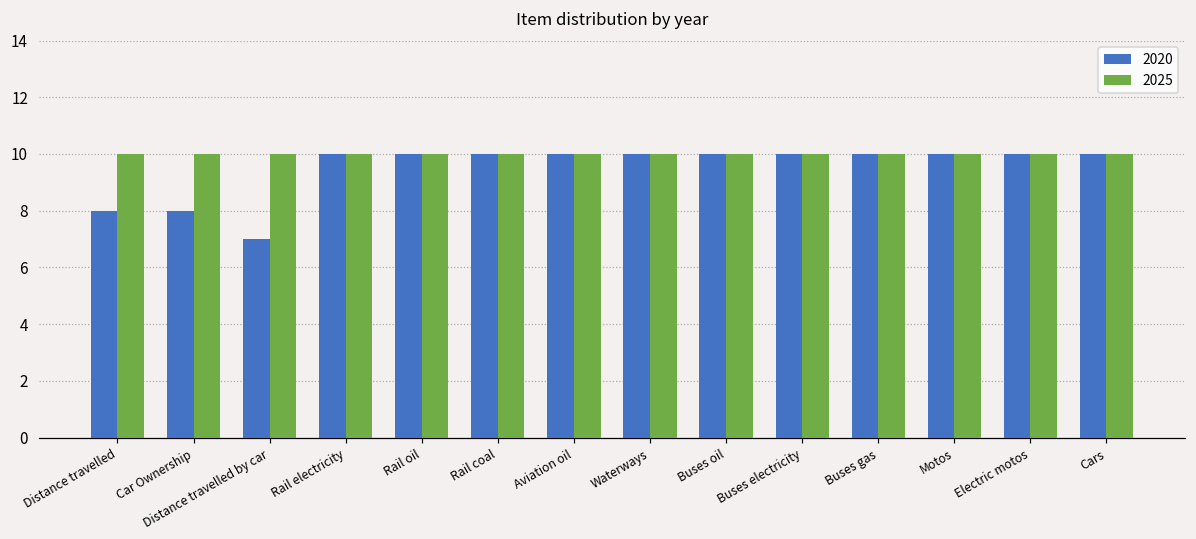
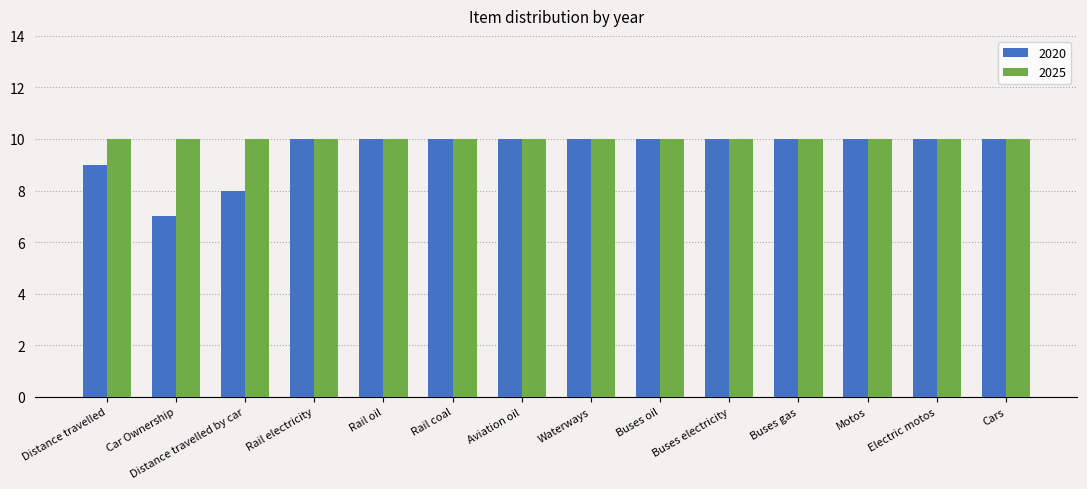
  {
    "2020": {
-     "Distance travelled": 8,
-     "Car Ownership": 8,
-     "Distance travelled by car": 7,
+     "Distance travelled": 9,
+     "Car Ownership": 7,
+     "Distance travelled by car": 8,
      "Rail electricity": 10,
      "Rail oil": 10,
      "Rail coal": 10,
      "Aviation oil": 10,
      "Waterways": 10,
      "Buses oil": 10,
      "Buses electricity": 10,
      "Buses gas": 10,
      "Motos": 10,
      "Electric motos": 10,
      "Cars": 10
    },
    "2025": {
      "Distance travelled": 10,
      "Car Ownership": 10,
      "Distance travelled by car": 10,
      "Rail electricity": 10,
      "Rail oil": 10,
      "Rail coal": 10,
      "Aviation oil": 10,
      "Waterways": 10,
      "Buses oil": 10,
      "Buses electricity": 10,
      "Buses gas": 10,
      "Motos": 10,
      "Electric motos": 10,
      "Cars": 10
    }
  }
